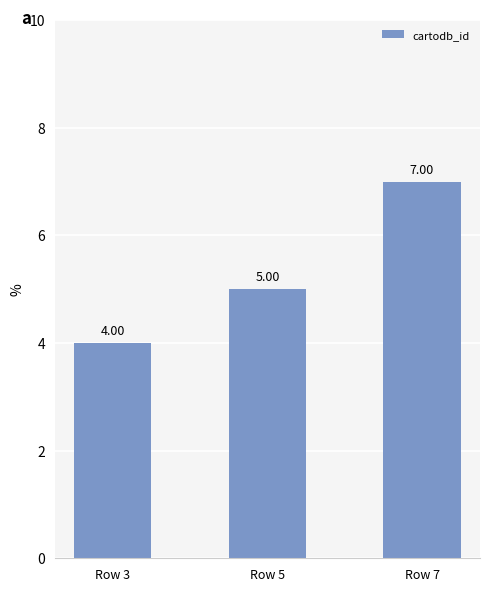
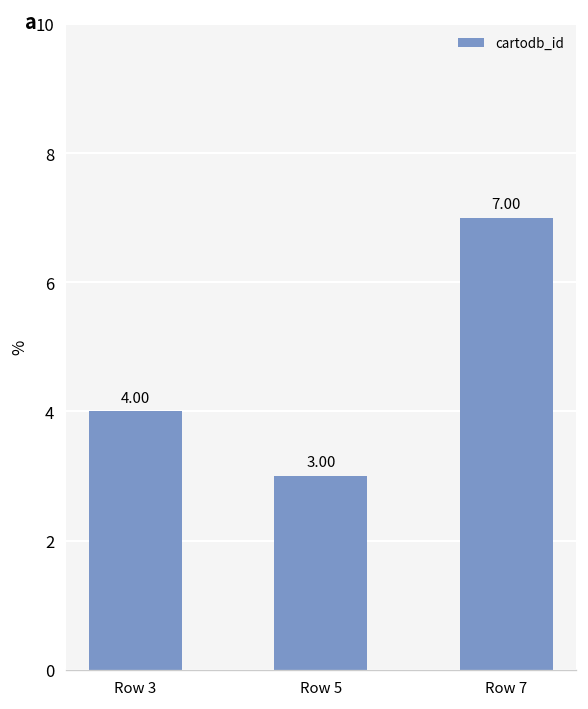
  {
    "Row 3": 4.00,
-   "Row 5": 5.00,
+   "Row 5": 3.00,
    "Row 7": 7.00
  }
